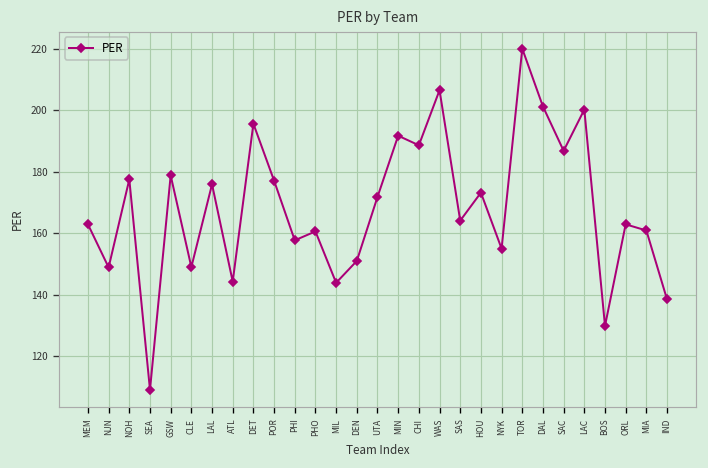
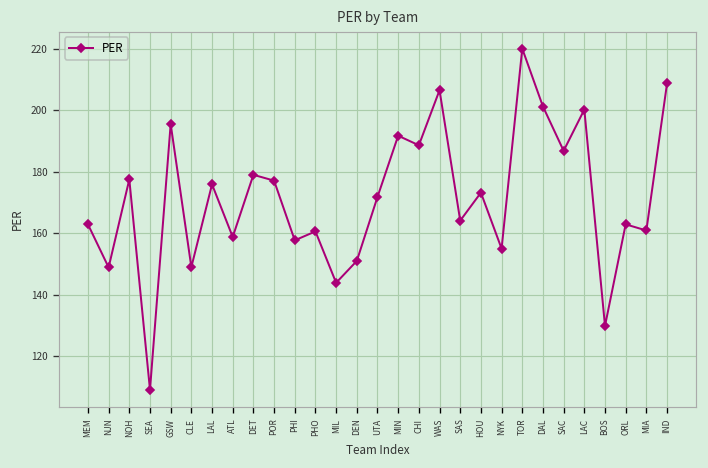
  {
    "MEM": 163,
    "NJN": 149,
    "NOH": 178,
    "SEA": 109,
-   "GSW": 179,
+   "GSW": 196,
    "CLE": 149,
    "LAL": 176,
-   "ATL": 144,
-   "DET": 196,
+   "ATL": 159,
+   "DET": 179,
    "POR": 177,
    "PHI": 158,
    "PHO": 161,
    "MIL": 144,
    "DEN": 151,
    "UTA": 172,
    "MIN": 192,
    "CHI": 189,
    "WAS": 207,
    "SAS": 164,
    "HOU": 173,
    "NYK": 155,
    "TOR": 220,
    "DAL": 201,
    "SAC": 187,
    "LAC": 200,
    "BOS": 130,
    "ORL": 163,
    "MIA": 161,
-   "IND": 139
+   "IND": 209
  }
